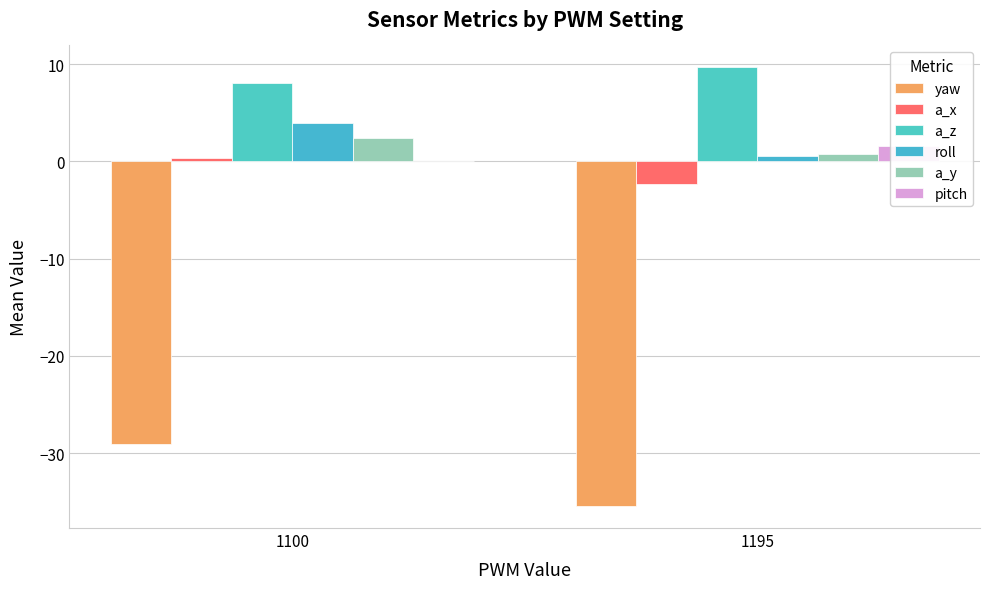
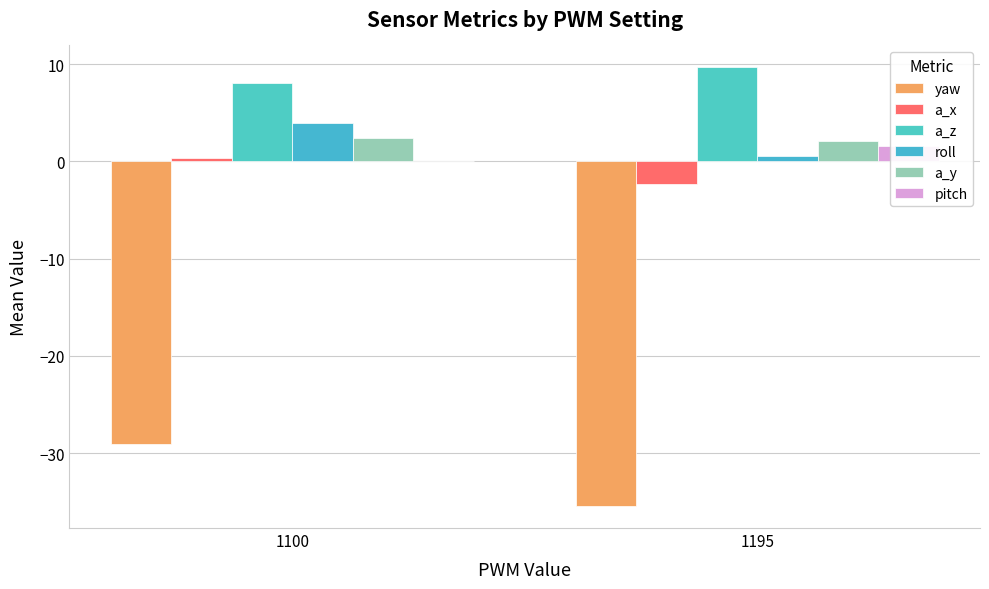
  {
    "a_y": {
      "1100": 2,
-     "1195": 1
+     "1195": 2
    }
  }
